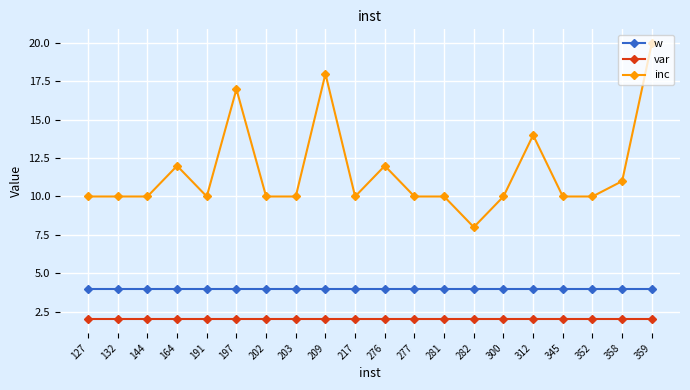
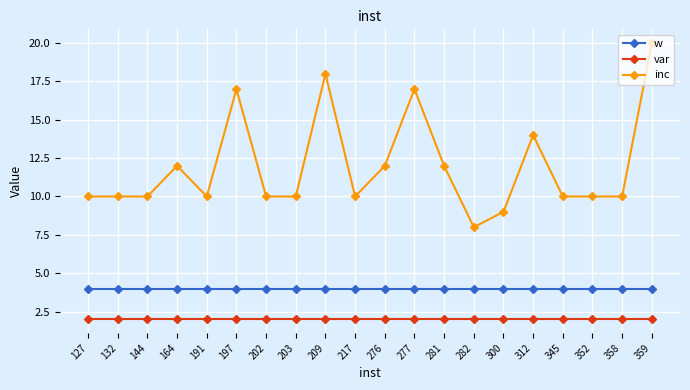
  {
    "w": {
      "127": 4,
      "132": 4,
      "144": 4,
      "164": 4,
      "191": 4,
      "197": 4,
      "202": 4,
      "203": 4,
      "209": 4,
      "217": 4,
      "276": 4,
      "277": 4,
      "281": 4,
      "282": 4,
      "300": 4,
      "312": 4,
      "345": 4,
      "352": 4,
      "358": 4,
      "359": 4
    },
    "var": {
      "127": 2,
      "132": 2,
      "144": 2,
      "164": 2,
      "191": 2,
      "197": 2,
      "202": 2,
      "203": 2,
      "209": 2,
      "217": 2,
      "276": 2,
      "277": 2,
      "281": 2,
      "282": 2,
      "300": 2,
      "312": 2,
      "345": 2,
      "352": 2,
      "358": 2,
      "359": 2
    },
    "inc": {
      "127": 10,
      "132": 10,
      "144": 10,
      "164": 12,
      "191": 10,
      "197": 17,
      "202": 10,
      "203": 10,
      "209": 18,
      "217": 10,
      "276": 12,
-     "277": 10,
-     "281": 10,
+     "277": 17,
+     "281": 12,
      "282": 8,
-     "300": 10,
+     "300": 9,
      "312": 14,
      "345": 10,
      "352": 10,
-     "358": 11
+     "358": 10
    }
  }
